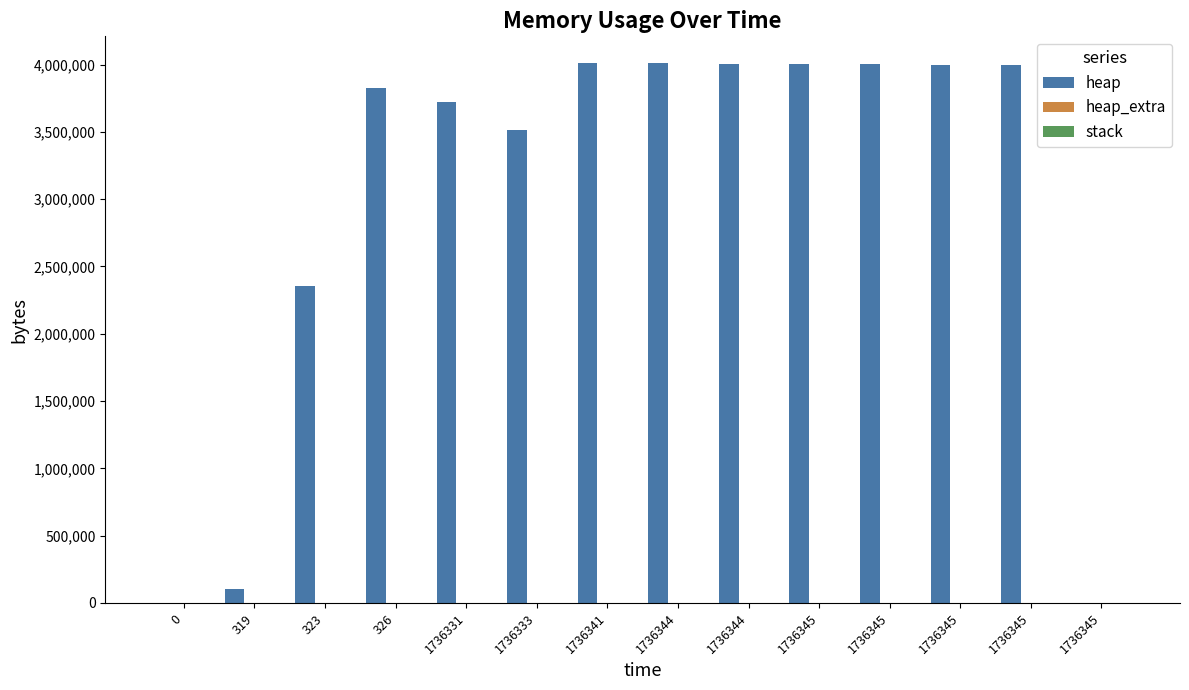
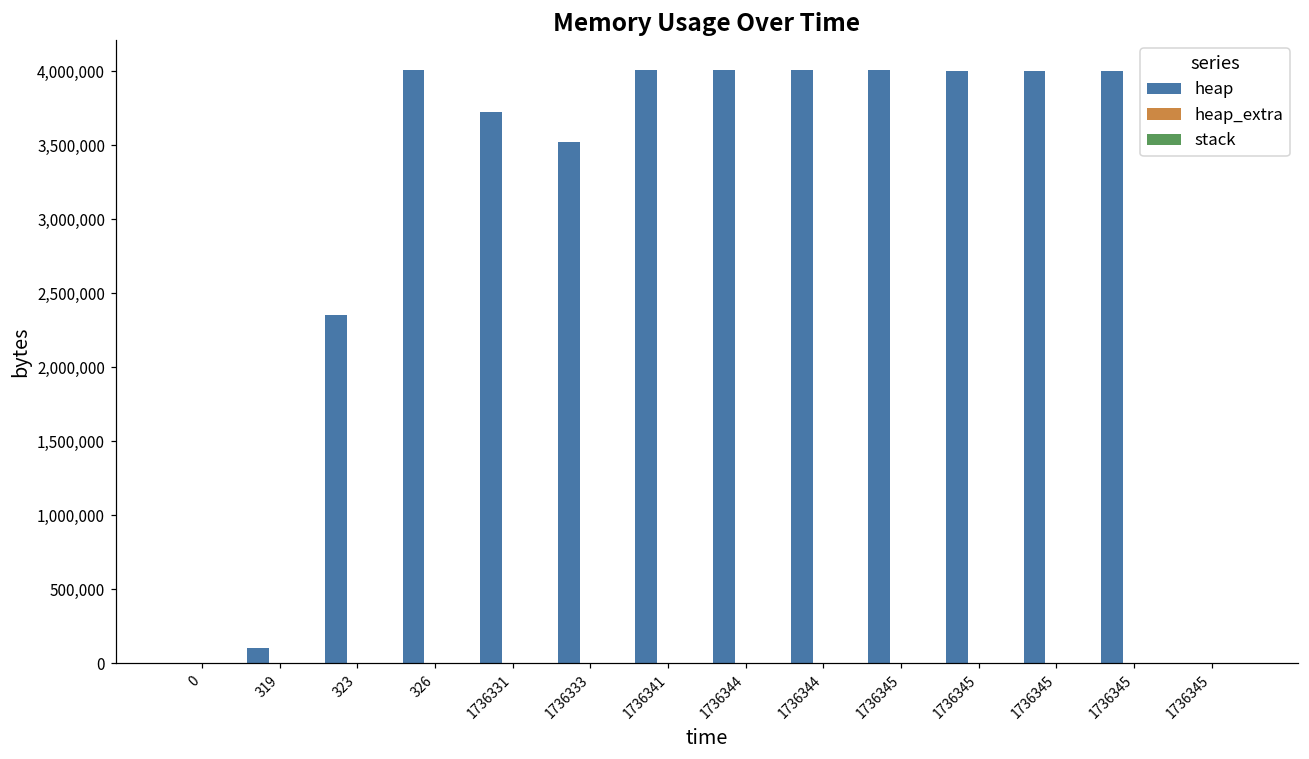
  {
    "heap": {
      "0": "0",
      "319": "100,000",
      "323": "2,350,000",
-     "326": "3,830,000",
+     "326": "4,000,000",
      "1736331": "3,720,000",
      "1736333": "3,520,000",
      "1736341": "4,010,000"
    },
    "heap_extra": {
      "0": "0"
    },
    "stack": {
      "0": "0",
      "319": "0",
      "323": "0",
      "326": "0",
      "1736331": "0",
      "1736333": "0",
      "1736341": "0"
    }
  }
